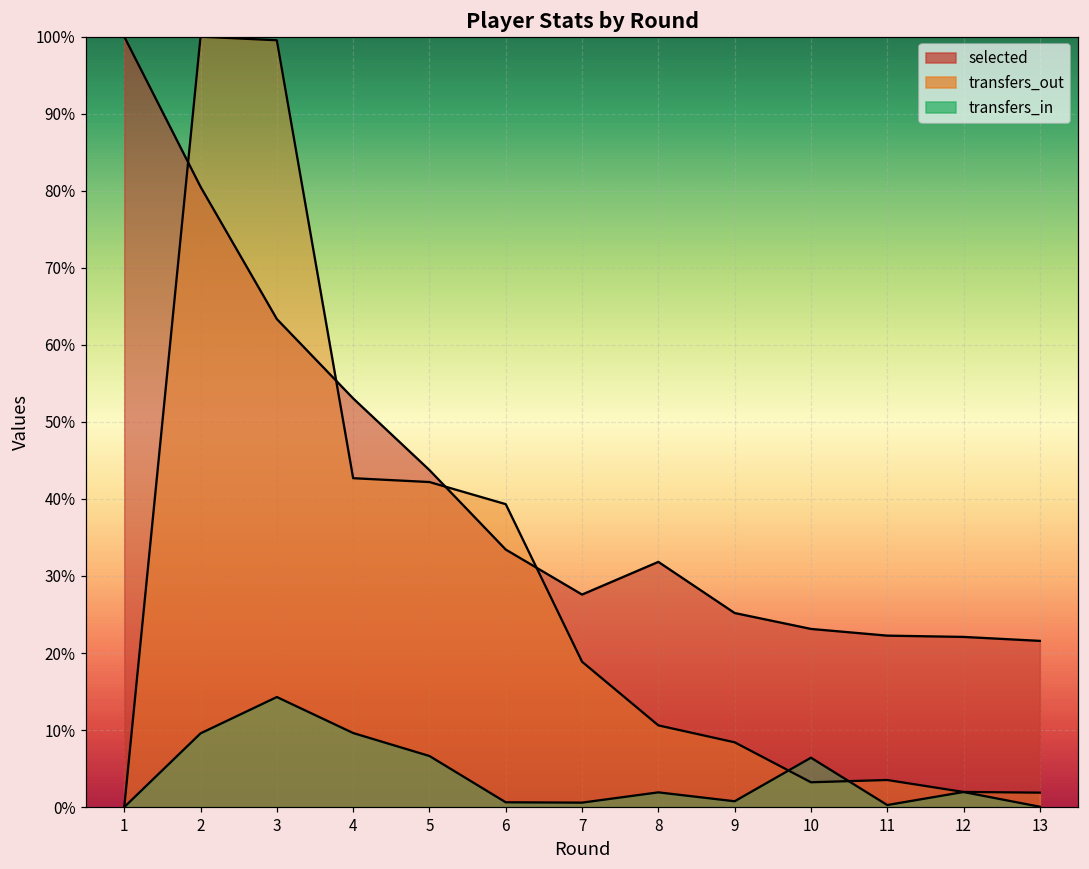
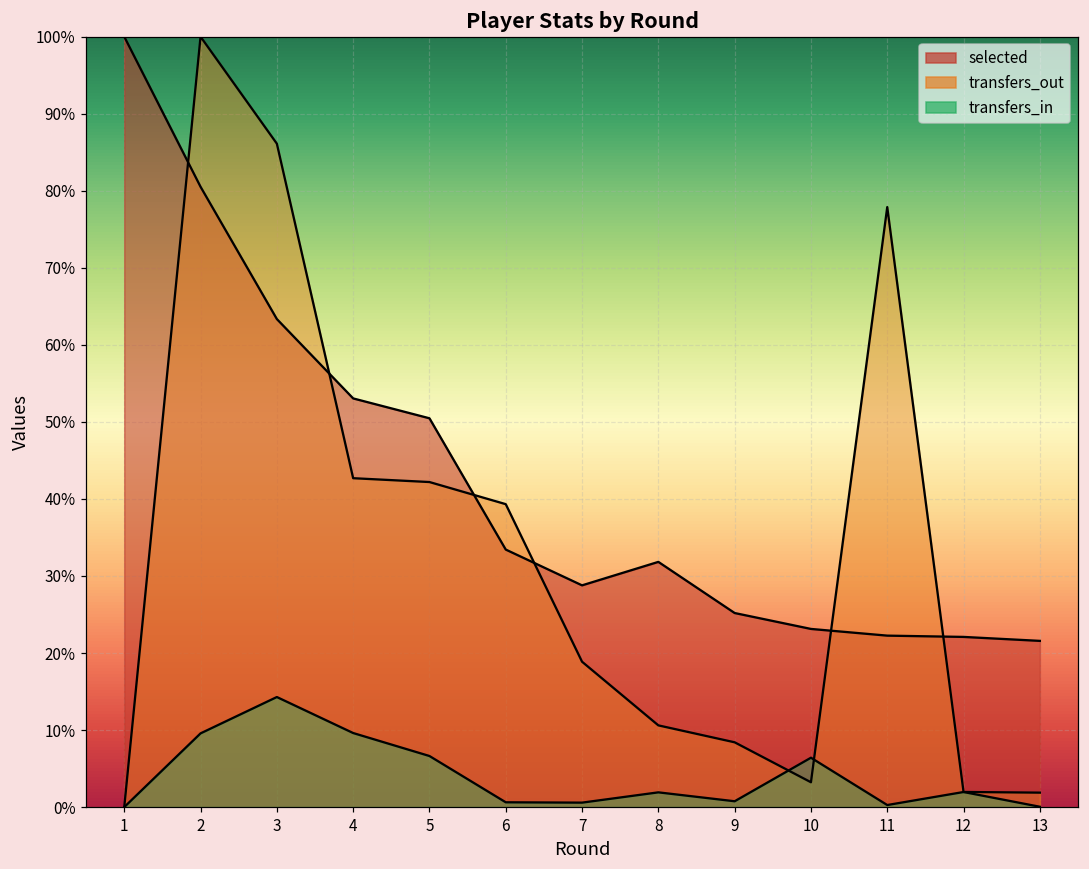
  {
    "selected": {
      "1": "100%",
      "2": "81%",
      "3": "63%",
      "4": "53%",
-     "5": "44%",
+     "5": "50%",
      "6": "33%",
-     "7": "28%",
+     "7": "29%",
      "8": "32%",
      "9": "25%",
      "10": "23%",
      "11": "22%",
      "12": "22%",
      "13": "22%"
    },
    "transfers_out": {
      "2": "100%",
-     "3": "100%",
+     "3": "86%",
      "4": "43%",
      "5": "42%",
      "6": "39%",
      "7": "19%",
      "8": "11%",
      "9": "8%",
      "10": "3%",
-     "11": "4%",
+     "11": "78%",
      "13": "2%"
    },
    "transfers_in": {
      "2": "10%",
      "3": "14%",
      "4": "10%",
      "5": "7%",
      "6": "1%",
      "7": "1%",
      "8": "2%",
      "9": "1%",
      "10": "6%",
      "11": "0%",
      "13": "0%"
    }
  }
